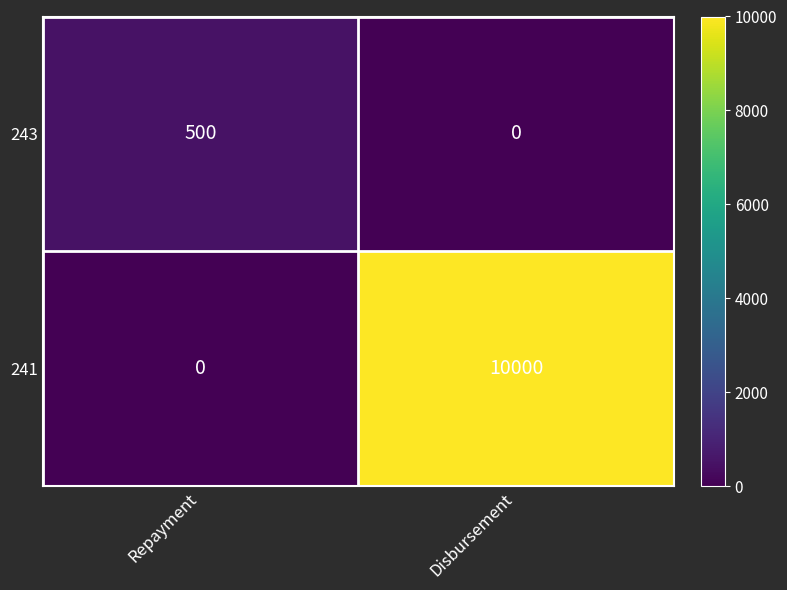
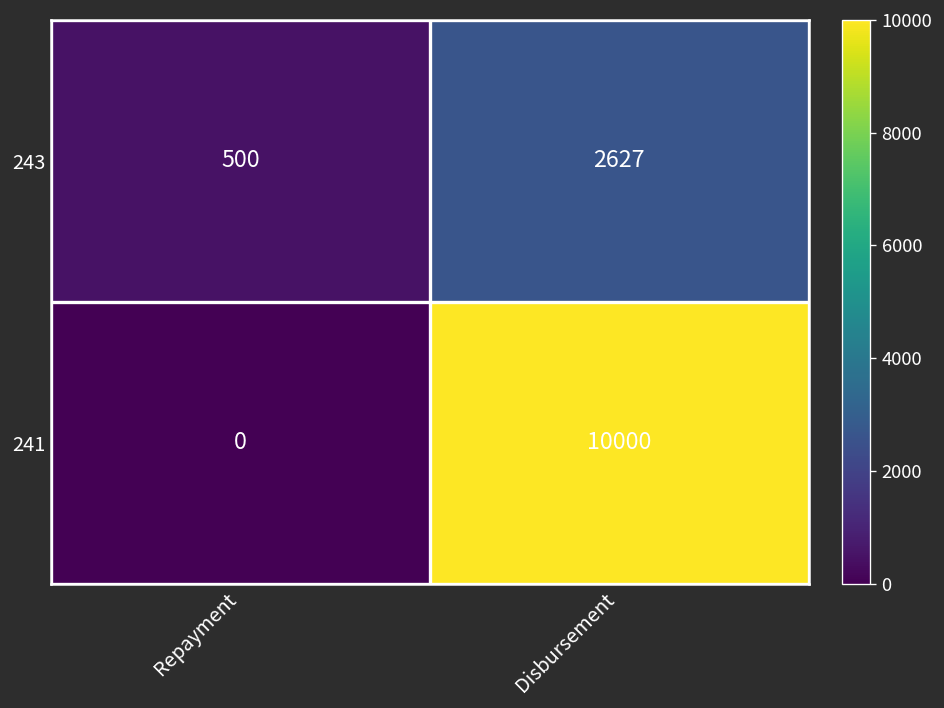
  {
    "243": {
      "Repayment": 500,
-     "Disbursement": 0
+     "Disbursement": 2627
    },
    "241": {
      "Repayment": 0,
      "Disbursement": 10000
    }
  }
